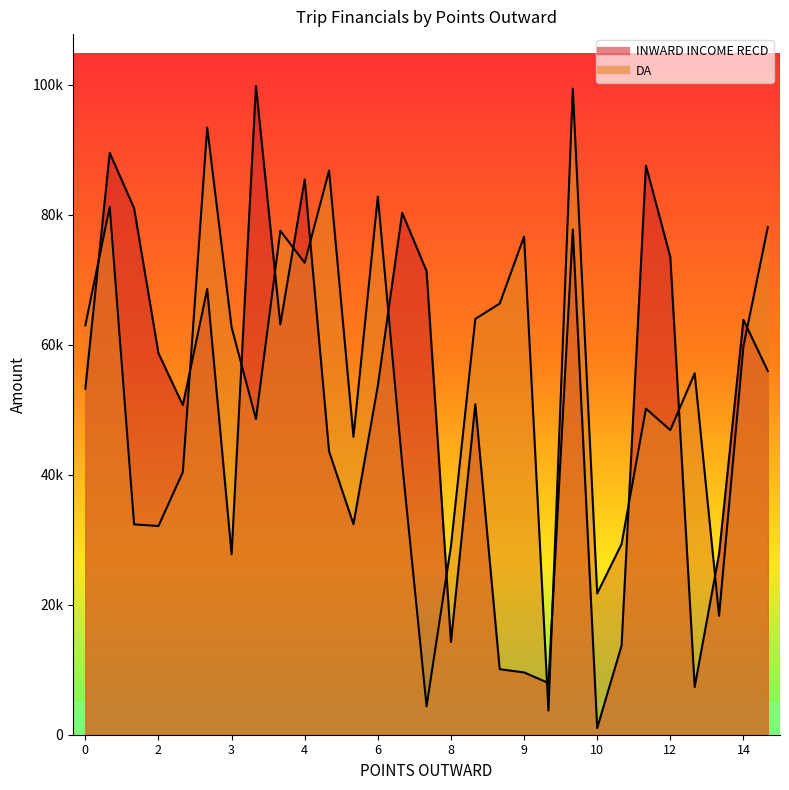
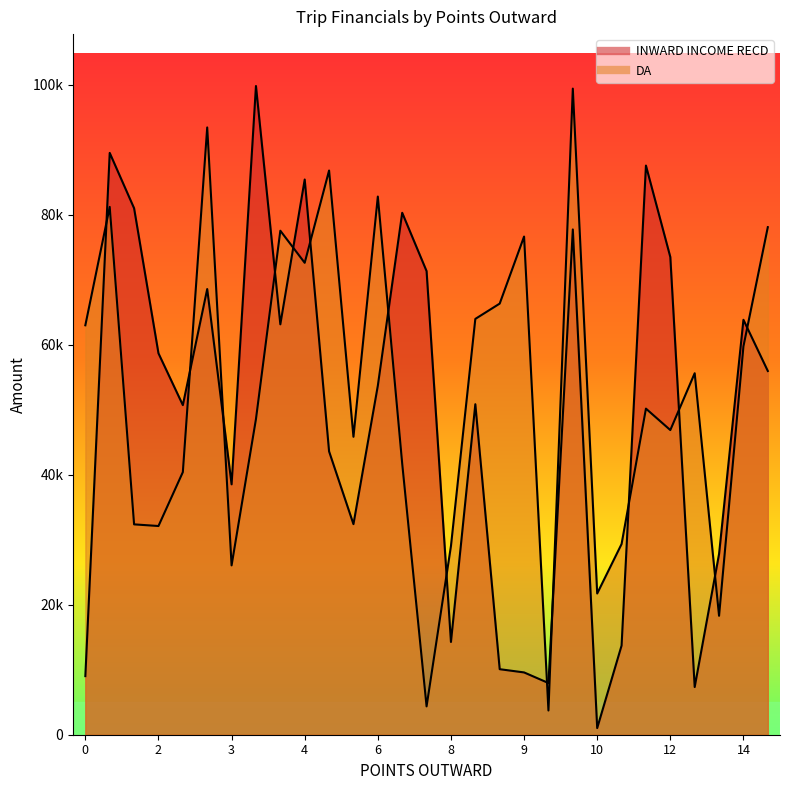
  {
    "INWARD INCOME RECD": {
-     "0": 53000,
-     "3": 28000,
+     "0": 9000,
+     "3": 39000,
      "6": 54000,
      "9": 10000,
      "12": 74000
    },
    "DA": {
      "0": 63000,
-     "3": 63000,
+     "3": 26000,
      "6": 83000,
      "9": 77000,
      "12": 47000
    }
  }
